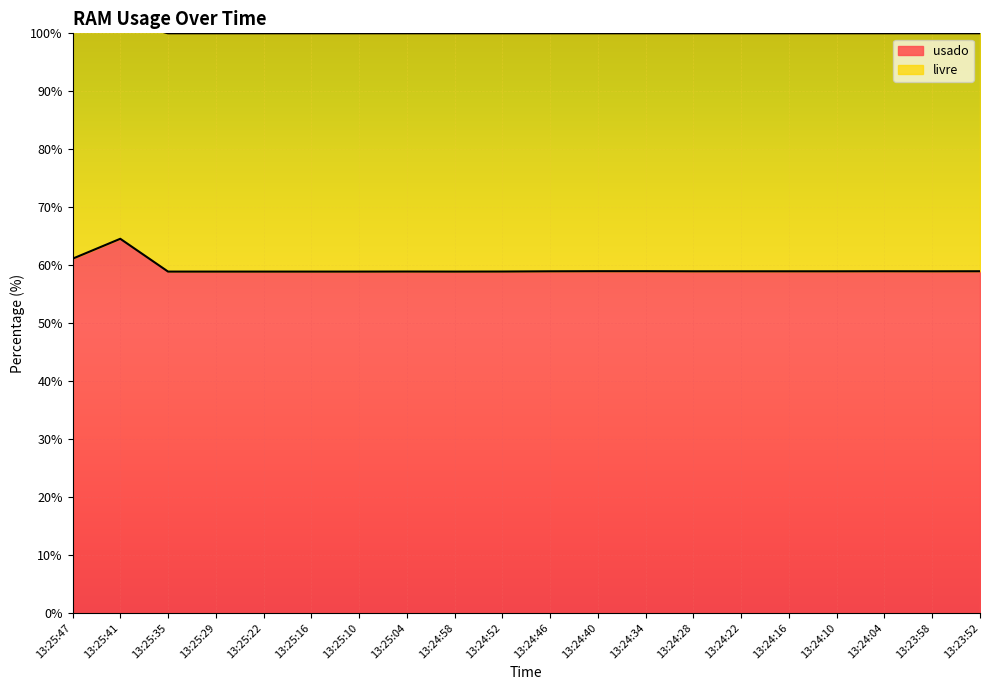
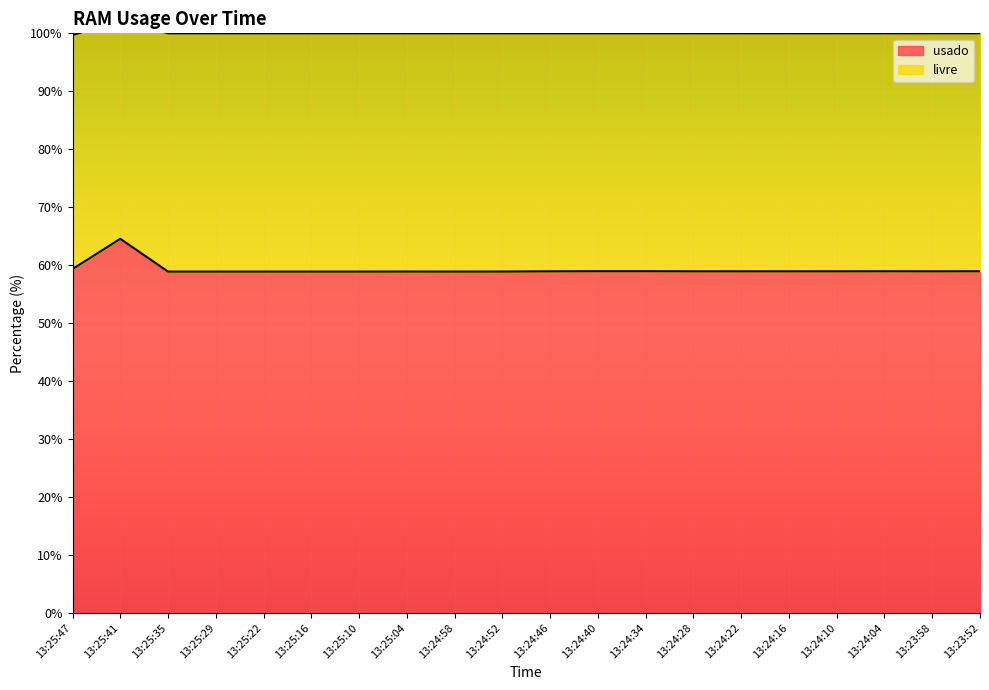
  {
    "usado": {
-     "13:25:47": "61%",
+     "13:25:47": "59%",
      "13:25:41": "65%",
      "13:25:35": "59%",
      "13:25:29": "59%",
      "13:25:22": "59%",
      "13:25:16": "59%",
      "13:25:10": "59%",
      "13:25:04": "59%",
      "13:24:58": "59%",
      "13:24:52": "59%",
      "13:24:46": "59%",
      "13:24:40": "59%",
      "13:24:34": "59%",
      "13:24:28": "59%",
      "13:24:22": "59%",
      "13:24:16": "59%",
      "13:24:10": "59%",
      "13:24:04": "59%",
      "13:23:58": "59%",
      "13:23:52": "59%"
    },
    "livre": {
      "13:25:35": "41%",
      "13:25:29": "41%",
      "13:25:22": "41%",
      "13:25:16": "41%",
      "13:25:10": "41%",
      "13:25:04": "41%",
      "13:24:58": "41%",
      "13:24:52": "41%",
      "13:24:46": "41%",
      "13:24:40": "41%",
      "13:24:34": "41%",
      "13:24:28": "41%",
      "13:24:22": "41%",
      "13:24:16": "41%",
      "13:24:10": "41%",
      "13:24:04": "41%",
      "13:23:58": "41%",
      "13:23:52": "41%"
    }
  }
